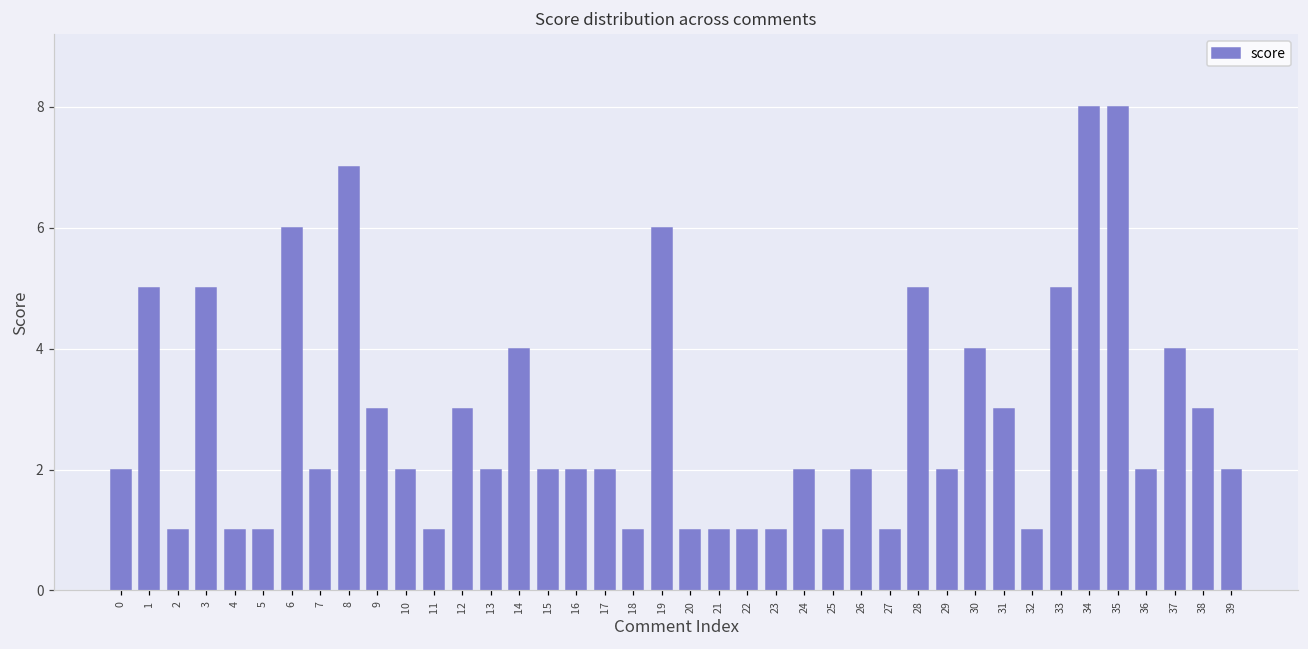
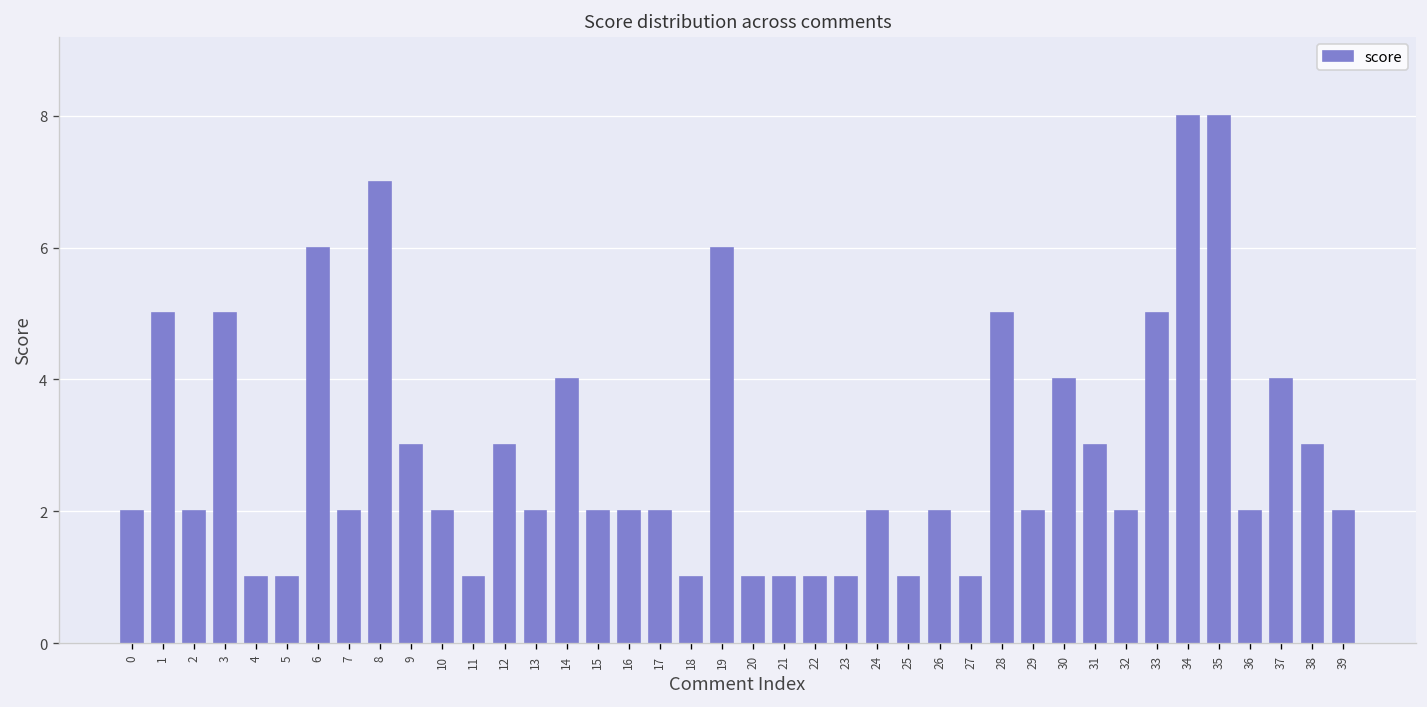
  {
    "0": 2,
    "1": 5,
-   "2": 1,
+   "2": 2,
    "3": 5,
    "4": 1,
    "5": 1,
    "6": 6,
    "7": 2,
    "8": 7,
    "9": 3,
    "10": 2,
    "11": 1,
    "12": 3,
    "13": 2,
    "14": 4,
    "15": 2,
    "16": 2,
    "17": 2,
    "18": 1,
    "19": 6,
    "20": 1,
    "21": 1,
    "22": 1,
    "23": 1,
    "24": 2,
    "25": 1,
    "26": 2,
    "27": 1,
    "28": 5,
    "29": 2,
    "30": 4,
    "31": 3,
-   "32": 1,
+   "32": 2,
    "33": 5,
    "34": 8,
    "35": 8,
    "36": 2,
    "37": 4,
    "38": 3,
    "39": 2
  }
